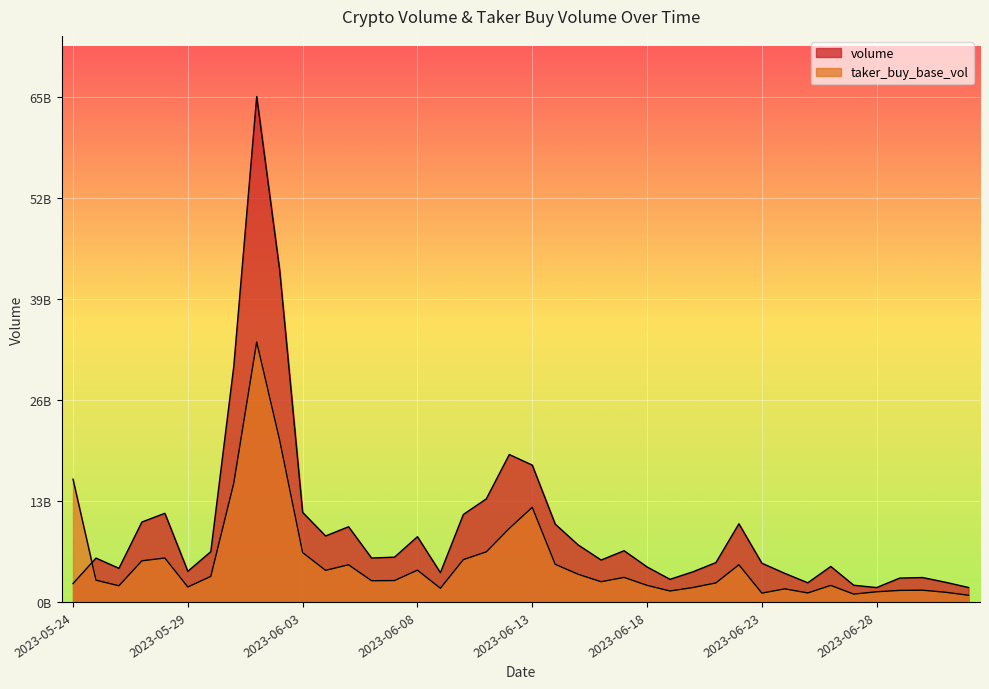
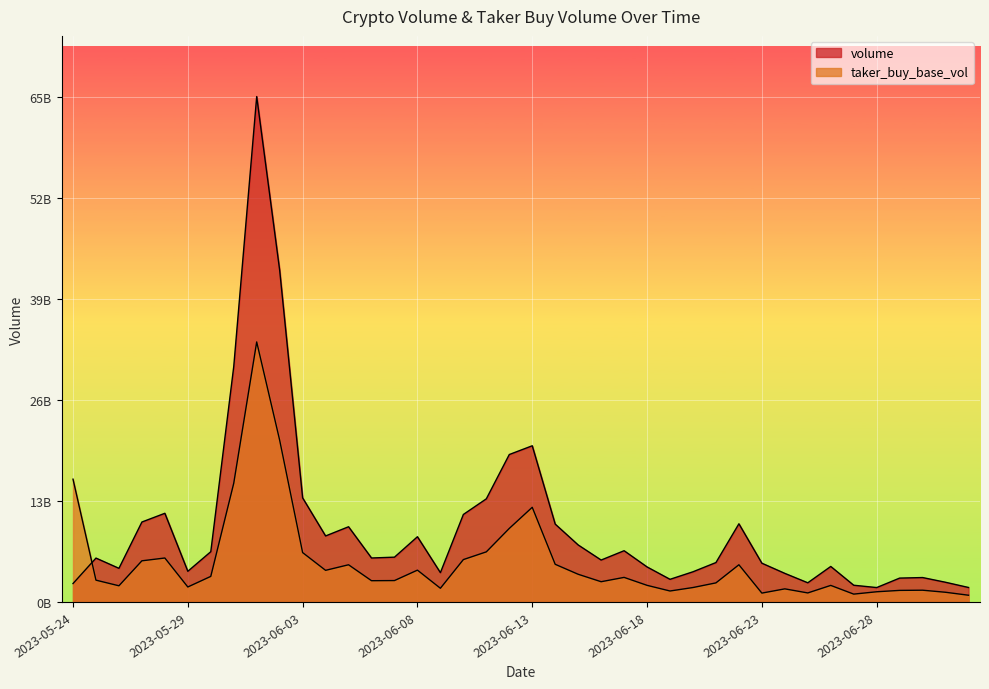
  {
    "volume": {
      "2023-05-24": 2000000000,
      "2023-05-29": 4000000000,
-     "2023-06-03": 12000000000,
+     "2023-06-03": 13000000000,
      "2023-06-08": 8000000000,
-     "2023-06-13": 18000000000,
+     "2023-06-13": 20000000000,
      "2023-06-18": 4000000000,
      "2023-06-23": 5000000000,
      "2023-06-28": 2000000000
    },
    "taker_buy_base_vol": {
      "2023-05-24": 16000000000,
      "2023-05-29": 2000000000,
      "2023-06-03": 6000000000,
      "2023-06-08": 4000000000,
      "2023-06-13": 12000000000,
      "2023-06-18": 2000000000,
      "2023-06-23": 1000000000,
      "2023-06-28": 1000000000
    }
  }
